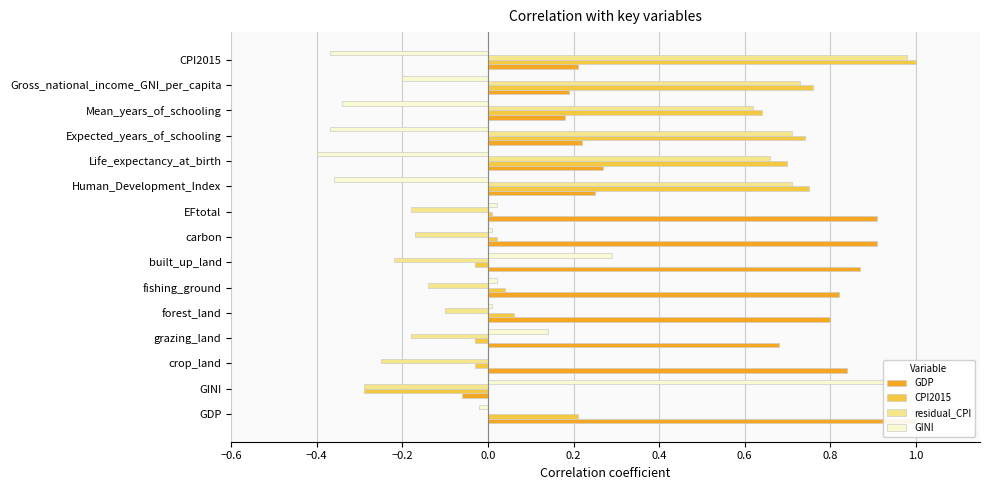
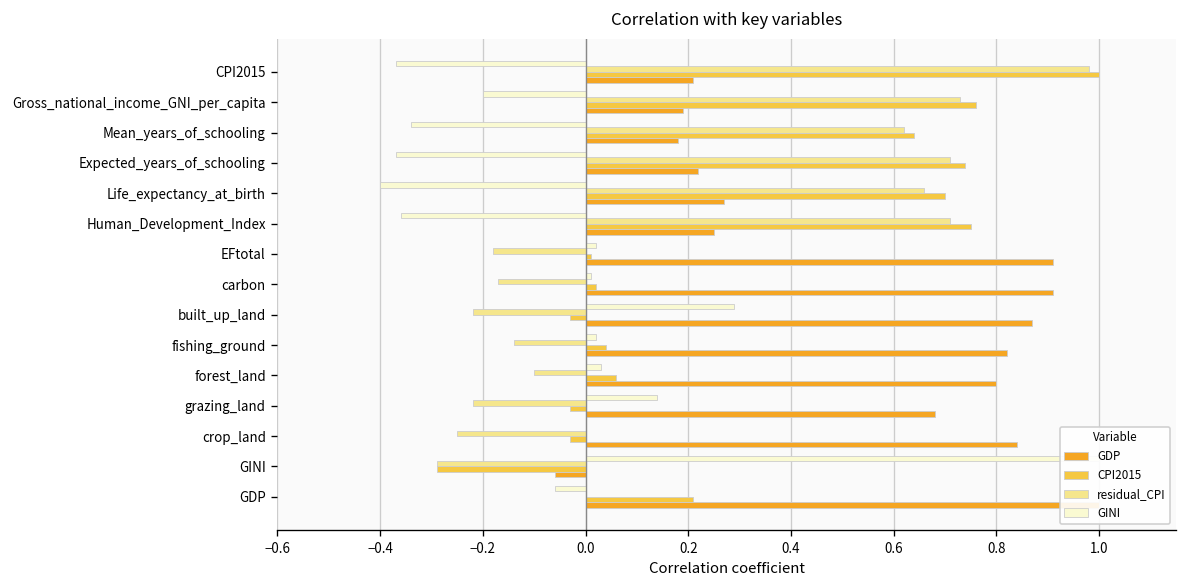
  {
    "residual_CPI": {
      "CPI2015": 0.98,
      "Gross_national_income_GNI_per_capita": 0.73,
      "Mean_years_of_schooling": 0.62,
      "Expected_years_of_schooling": 0.71,
      "Life_expectancy_at_birth": 0.66,
      "Human_Development_Index": 0.71,
      "EFtotal": -0.18,
      "carbon": -0.17,
      "built_up_land": -0.22,
      "fishing_ground": -0.14,
      "forest_land": -0.10,
-     "grazing_land": -0.18,
+     "grazing_land": -0.22,
      "crop_land": -0.25,
      "GINI": -0.29,
      "GDP": 0.00
    },
    "GINI": {
      "CPI2015": -0.37,
      "Gross_national_income_GNI_per_capita": -0.20,
      "Mean_years_of_schooling": -0.34,
      "Expected_years_of_schooling": -0.37,
      "Life_expectancy_at_birth": -0.40,
      "Human_Development_Index": -0.36,
      "EFtotal": 0.02,
      "carbon": 0.01,
      "built_up_land": 0.29,
      "fishing_ground": 0.02,
-     "forest_land": 0.01,
+     "forest_land": 0.03,
      "grazing_land": 0.14,
      "crop_land": 0.00,
-     "GDP": -0.02
+     "GDP": -0.06
    }
  }
